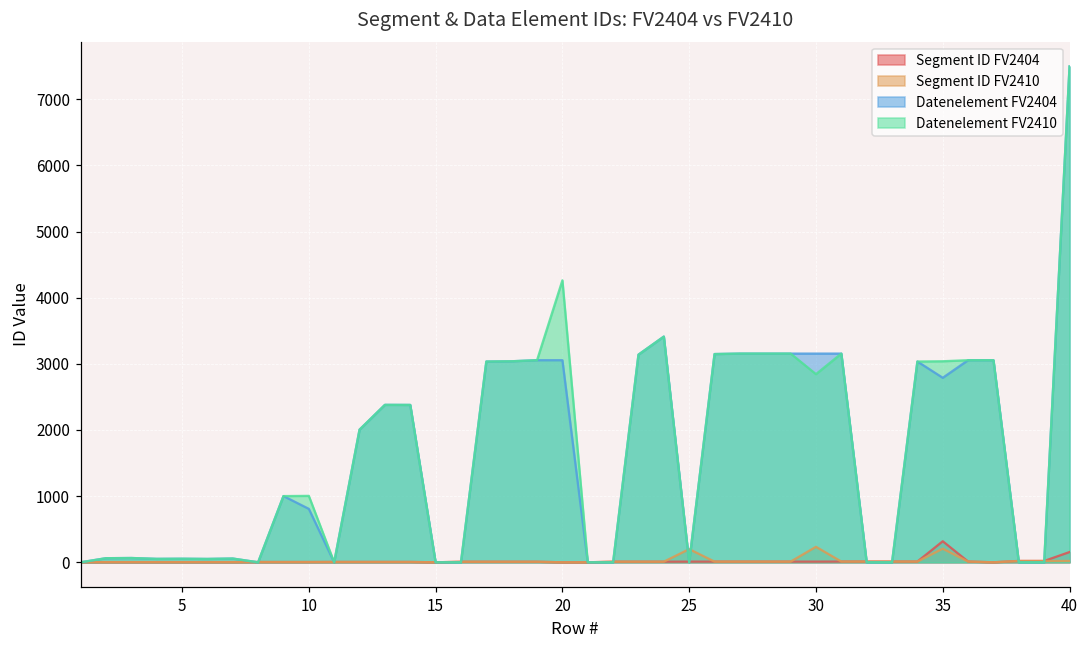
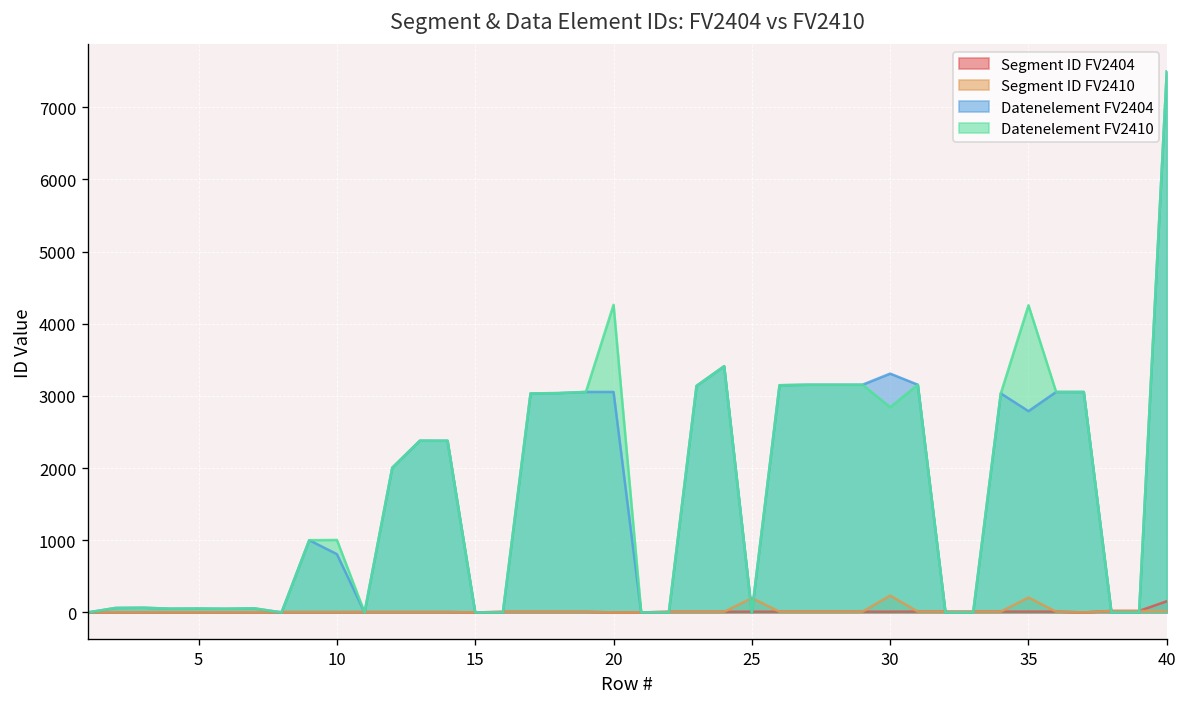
  {
    "Segment ID FV2404": {
      "30": 0,
-     "35": 300,
+     "35": 0,
      "40": 200
    },
    "Segment ID FV2410": {
      "25": 200,
      "30": 200,
      "35": 200,
      "40": 0
    },
    "Datenelement FV2404": {
      "10": 800,
      "20": 3100,
-     "30": 3200,
+     "30": 3300,
      "35": 2800
    },
    "Datenelement FV2410": {
      "10": 1000,
      "20": 4300,
      "30": 2800,
-     "35": 3000
+     "35": 4300
    }
  }
